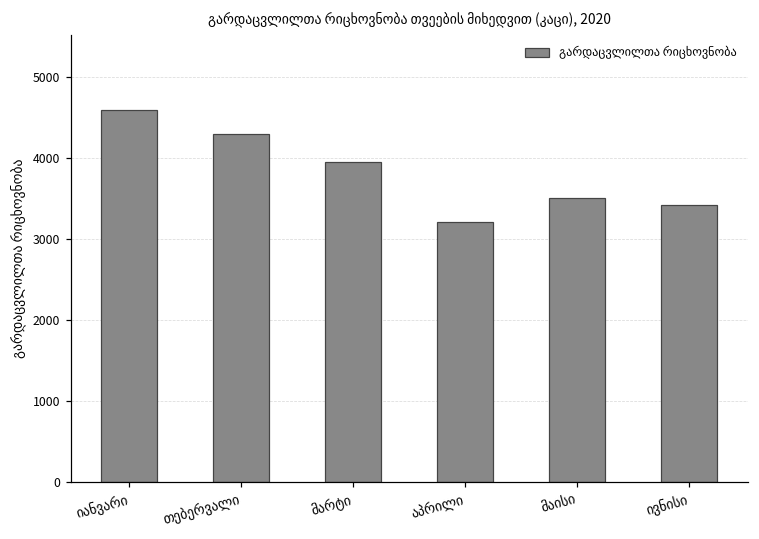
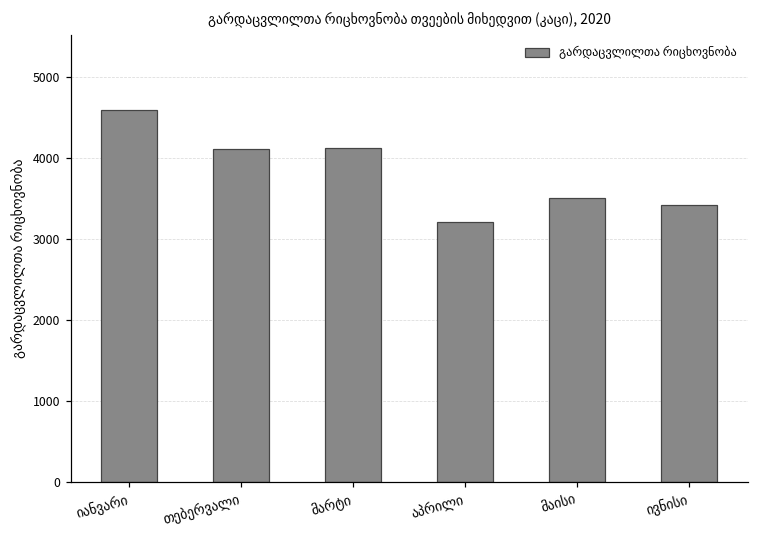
  {
    "იანვარი": 4600,
-   "თებერვალი": 4300,
-   "მარტი": 4000,
+   "თებერვალი": 4100,
+   "მარტი": 4100,
    "აპრილი": 3200,
    "მაისი": 3500,
    "ივნისი": 3400
  }
